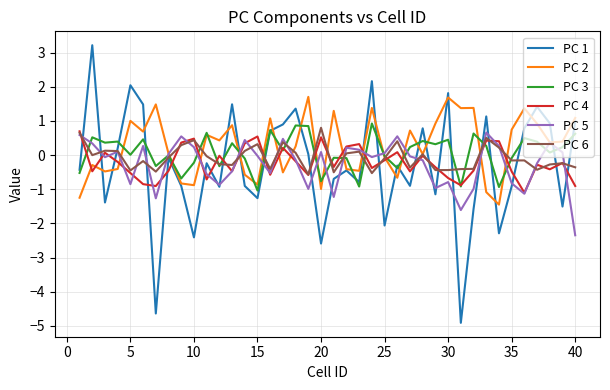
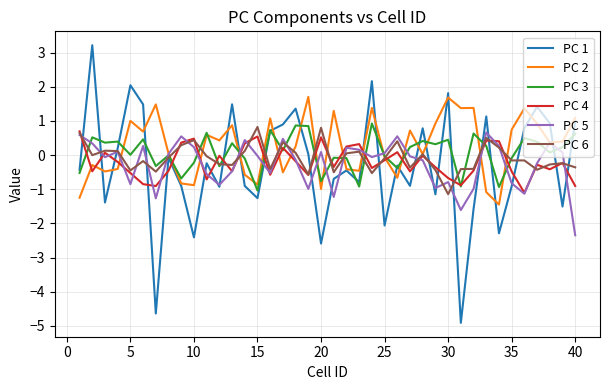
  {
    "PC 1": {
      "5": 2.0,
      "10": -2.4,
      "15": -1.3,
      "20": -2.6,
      "25": -2.1,
      "30": 1.8,
      "35": -0.9
    },
    "PC 2": {
      "5": 1.0,
      "10": -0.9,
      "15": -0.9,
      "20": -1.0,
      "30": 1.7,
      "35": 0.7
    },
    "PC 3": {
      "5": 0.0,
      "10": -0.2,
      "15": -1.0,
      "20": -0.8,
      "30": 0.5
    },
    "PC 4": {
      "5": -0.5,
      "15": 0.5,
      "20": 0.5,
      "30": -0.7,
      "35": -0.5,
      "40": -0.9
    },
    "PC 5": {
      "5": -0.9,
      "10": 0.2,
      "15": 0.0,
      "20": 0.1,
      "25": 0.1,
      "30": -0.8,
      "35": -0.8,
      "40": -2.3
    },
    "PC 6": {
      "5": -0.4,
-     "15": 0.3,
+     "15": 0.8,
      "20": 0.8,
-     "30": -0.4,
+     "30": -1.1,
      "40": -0.4
    }
  }
